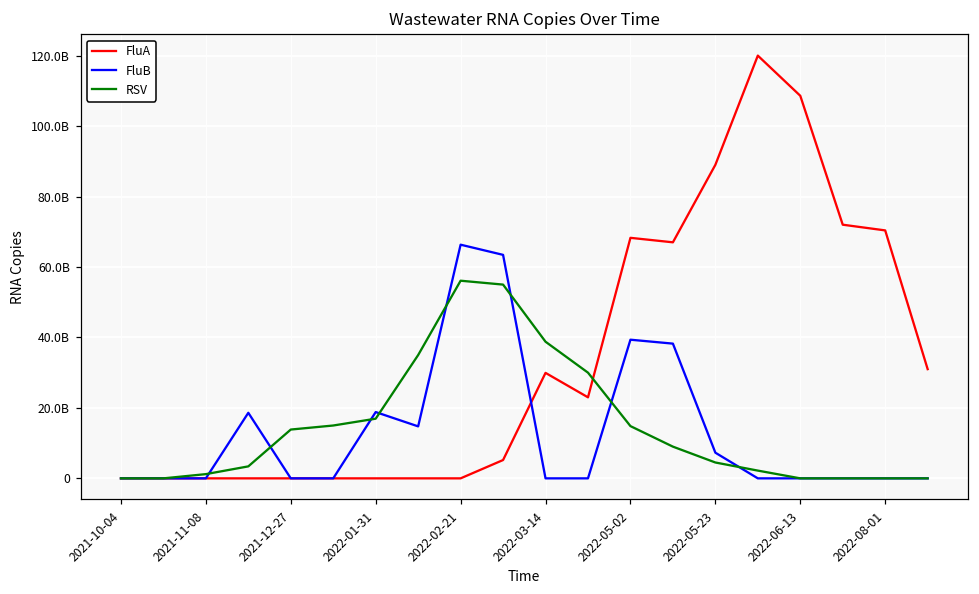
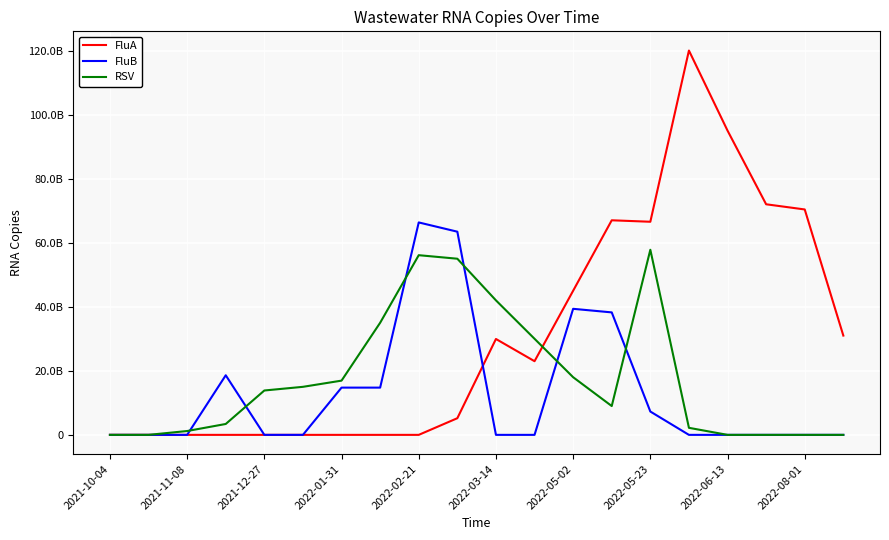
  {
    "FluA": {
      "2022-01-31": 0,
      "2022-02-21": 0,
      "2022-03-14": 30000000000,
-     "2022-05-02": 68000000000,
-     "2022-05-23": 89000000000,
-     "2022-06-13": 109000000000,
+     "2022-05-02": 45000000000,
+     "2022-05-23": 67000000000,
+     "2022-06-13": 95000000000,
      "2022-08-01": 70000000000
    },
    "FluB": {
-     "2022-01-31": 19000000000,
+     "2022-01-31": 15000000000,
      "2022-02-21": 66000000000,
      "2022-03-14": 0,
      "2022-05-02": 39000000000,
      "2022-05-23": 7000000000
    },
    "RSV": {
      "2021-11-08": 1000000000,
      "2021-12-27": 14000000000,
      "2022-01-31": 17000000000,
      "2022-02-21": 56000000000,
-     "2022-03-14": 39000000000,
-     "2022-05-02": 15000000000,
-     "2022-05-23": 5000000000
+     "2022-03-14": 42000000000,
+     "2022-05-02": 18000000000,
+     "2022-05-23": 58000000000
    }
  }
